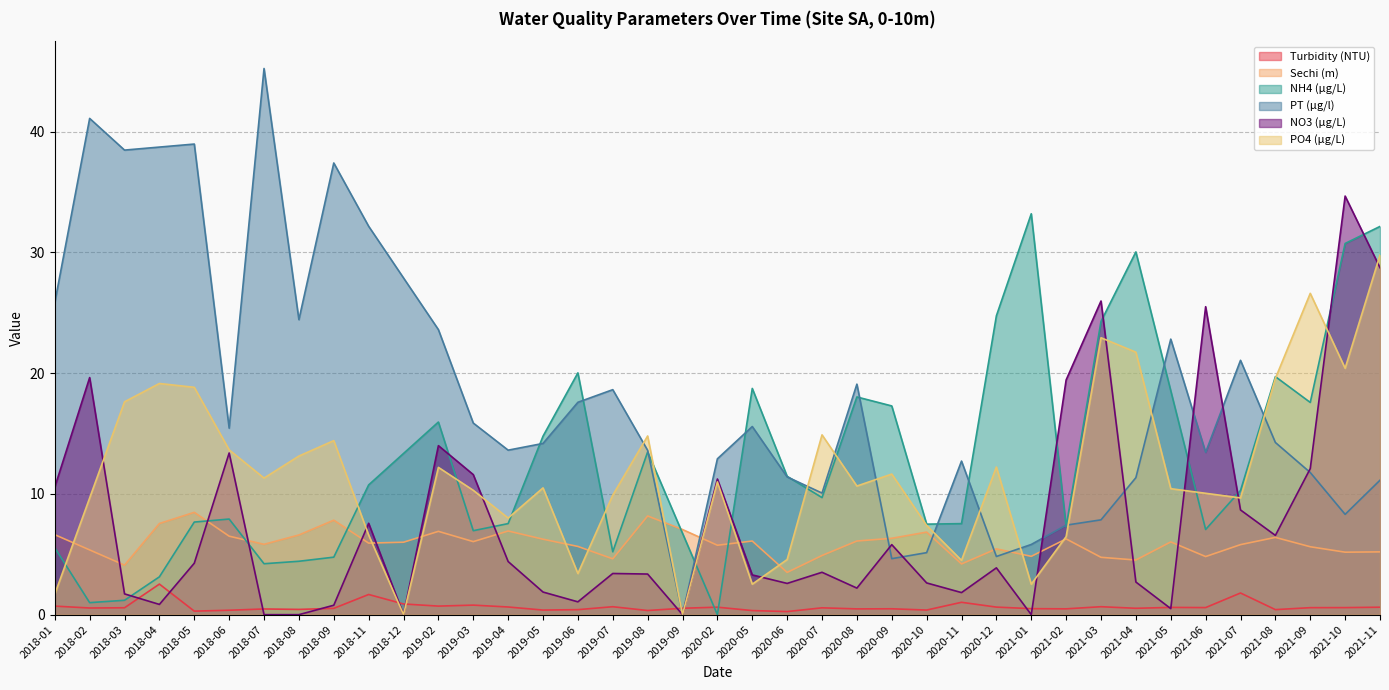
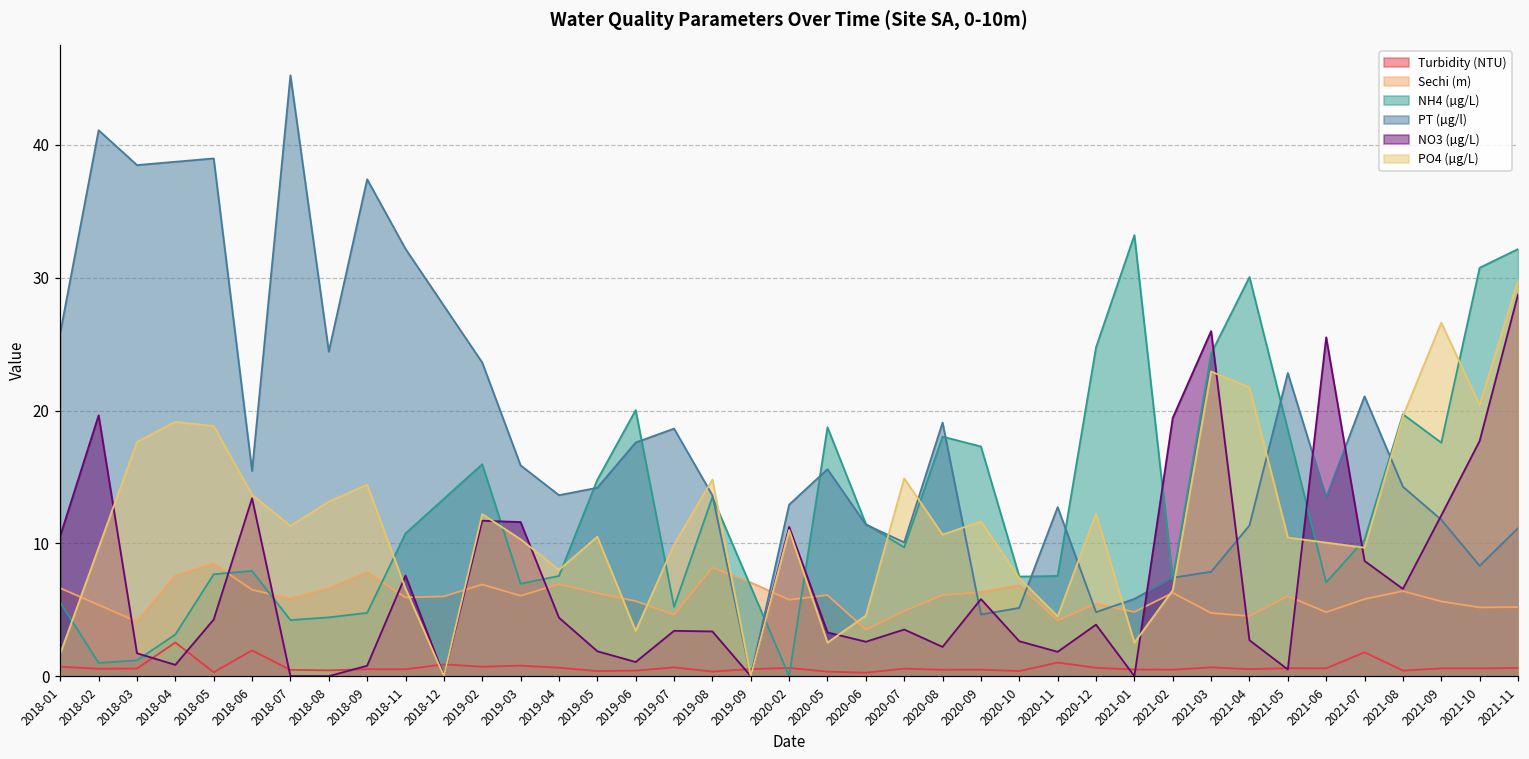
  {
    "Turbidity (NTU)": {
      "2018-01": 0.7,
      "2018-02": 0.6,
      "2018-03": 0.6,
      "2018-04": 2.5,
      "2018-05": 0.3,
-     "2018-06": 0.4,
+     "2018-06": 1.9,
      "2018-07": 0.5,
      "2018-08": 0.4,
      "2018-09": 0.5,
-     "2018-11": 1.7,
+     "2018-11": 0.5,
      "2018-12": 0.9,
      "2019-02": 0.7,
      "2019-03": 0.8,
      "2019-04": 0.6,
      "2019-05": 0.4,
      "2019-06": 0.4,
      "2019-07": 0.7,
      "2019-08": 0.3,
      "2019-09": 0.5,
      "2020-02": 0.6,
      "2020-05": 0.3,
      "2020-06": 0.3,
      "2020-07": 0.6,
      "2020-08": 0.5,
      "2020-09": 0.5,
      "2020-10": 0.4,
      "2020-11": 1.0,
      "2020-12": 0.6,
      "2021-01": 0.5,
      "2021-02": 0.5,
      "2021-03": 0.7,
      "2021-04": 0.5,
      "2021-06": 0.6,
      "2021-07": 1.8,
      "2021-08": 0.4,
      "2021-09": 0.6,
      "2021-10": 0.6,
      "2021-11": 0.6
    },
    "NO3 (µg/L)": {
      "2018-01": 10.6,
      "2018-02": 19.6,
      "2018-03": 1.7,
      "2018-04": 0.8,
      "2018-05": 4.3,
      "2018-06": 13.4,
      "2018-07": 0.0,
      "2018-08": 0.0,
      "2018-09": 0.8,
      "2018-11": 7.6,
-     "2019-02": 14.0,
+     "2019-02": 11.7,
      "2019-03": 11.6,
      "2019-04": 4.4,
      "2019-05": 1.9,
      "2019-06": 1.1,
      "2019-07": 3.4,
      "2019-08": 3.4,
      "2020-02": 11.2,
      "2020-05": 3.3,
      "2020-06": 2.6,
      "2020-07": 3.5,
      "2020-08": 2.2,
      "2020-09": 5.8,
      "2020-10": 2.6,
      "2020-11": 1.8,
      "2020-12": 3.9,
      "2021-01": 0.0,
      "2021-02": 19.4,
      "2021-03": 26.0,
      "2021-04": 2.7,
      "2021-06": 25.5,
      "2021-07": 8.7,
      "2021-09": 12.1,
-     "2021-10": 34.7,
+     "2021-10": 17.7,
      "2021-11": 28.7
    }
  }
